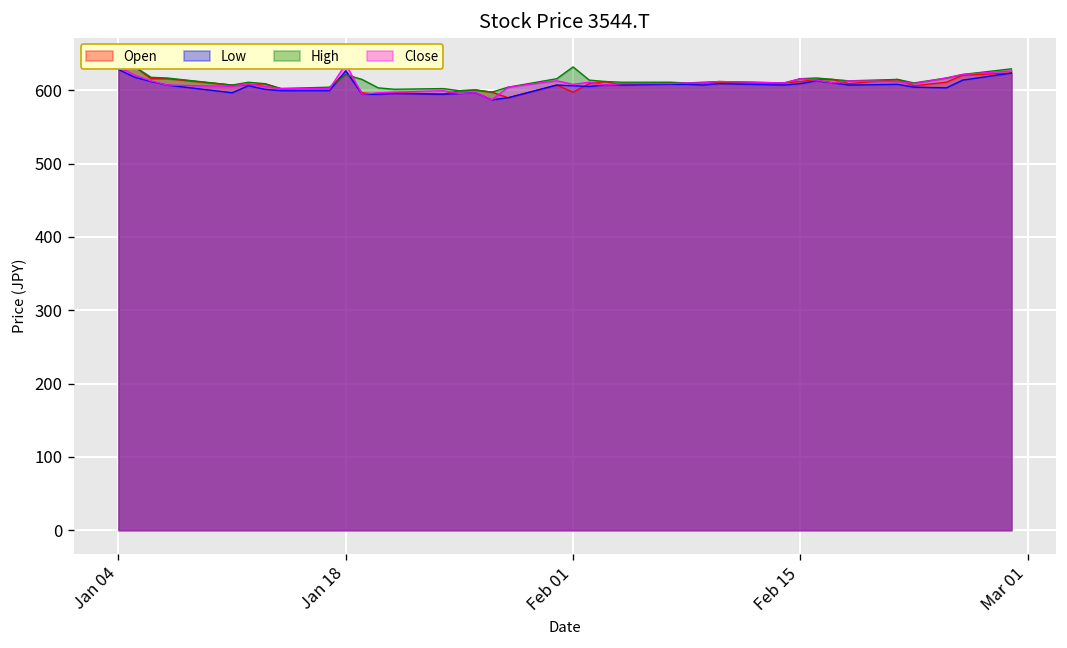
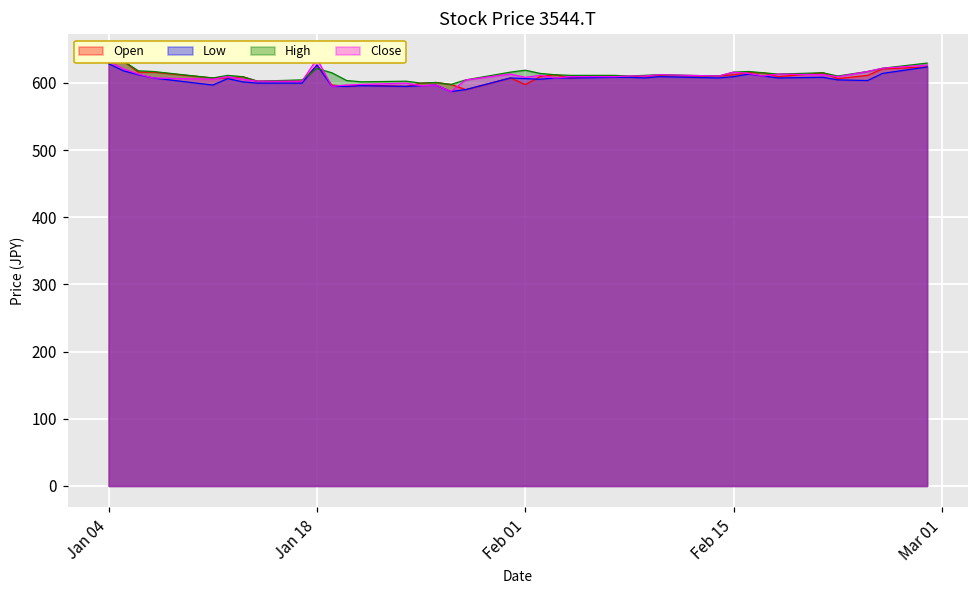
  {
    "Open": {
      "Feb 01": 600
    },
    "High": {
      "Jan 18": 620,
-     "Feb 01": 630
+     "Feb 01": 620
    }
  }
